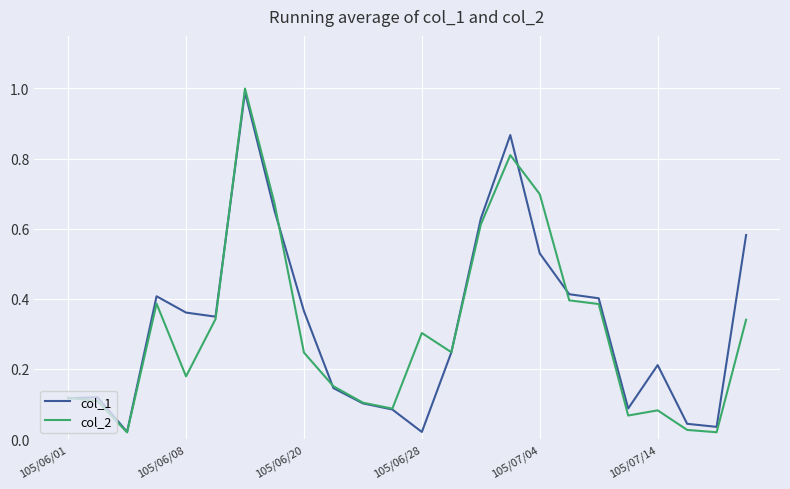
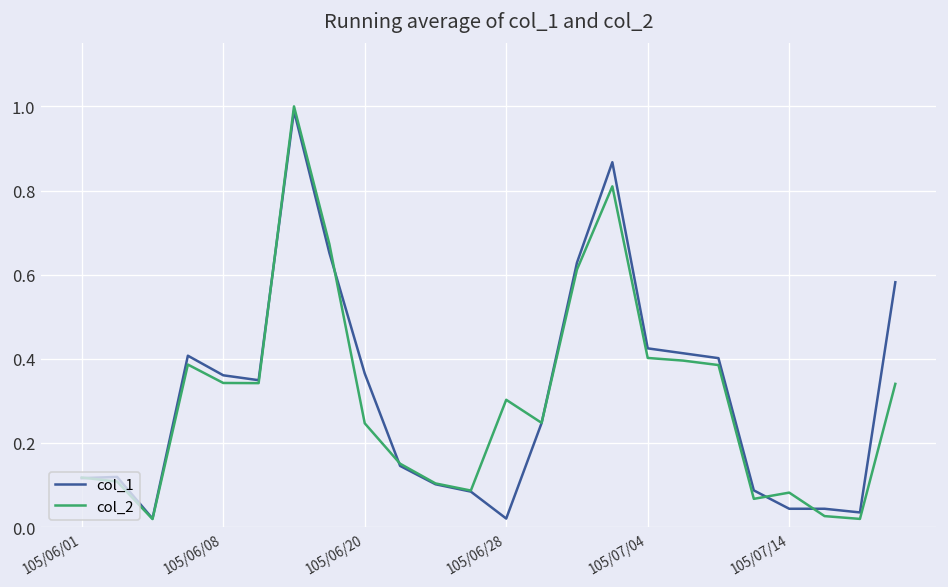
  {
    "col_1": {
      "105/06/08": 0.36,
      "105/06/20": 0.37,
      "105/06/28": 0.02,
-     "105/07/04": 0.53,
-     "105/07/14": 0.21
+     "105/07/04": 0.42,
+     "105/07/14": 0.04
    },
    "col_2": {
-     "105/06/08": 0.18,
+     "105/06/08": 0.34,
      "105/06/20": 0.25,
      "105/06/28": 0.30,
-     "105/07/04": 0.70,
+     "105/07/04": 0.40,
      "105/07/14": 0.08
    }
  }
